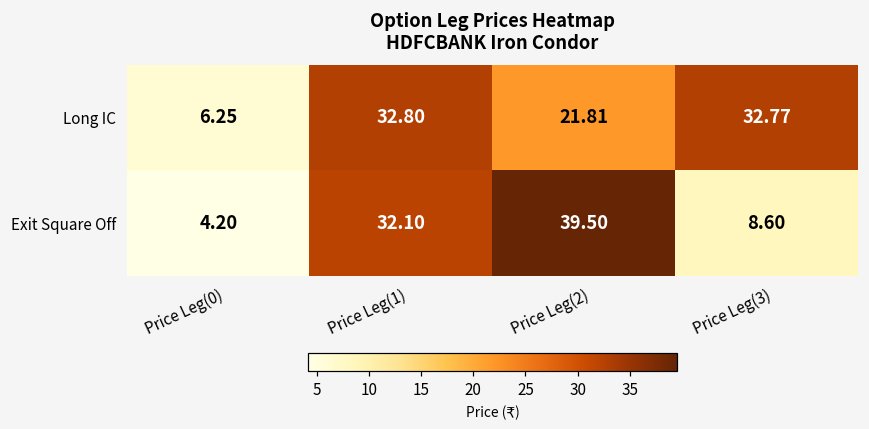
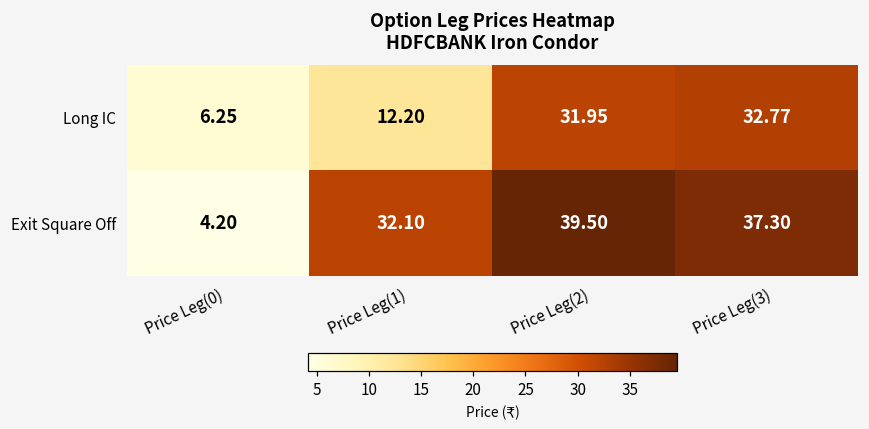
  {
    "Long IC": {
      "Price Leg(0)": 6.25,
-     "Price Leg(1)": 32.80,
-     "Price Leg(2)": 21.81,
+     "Price Leg(1)": 12.20,
+     "Price Leg(2)": 31.95,
      "Price Leg(3)": 32.77
    },
    "Exit Square Off": {
      "Price Leg(0)": 4.20,
      "Price Leg(1)": 32.10,
      "Price Leg(2)": 39.50,
-     "Price Leg(3)": 8.60
+     "Price Leg(3)": 37.30
    }
  }
